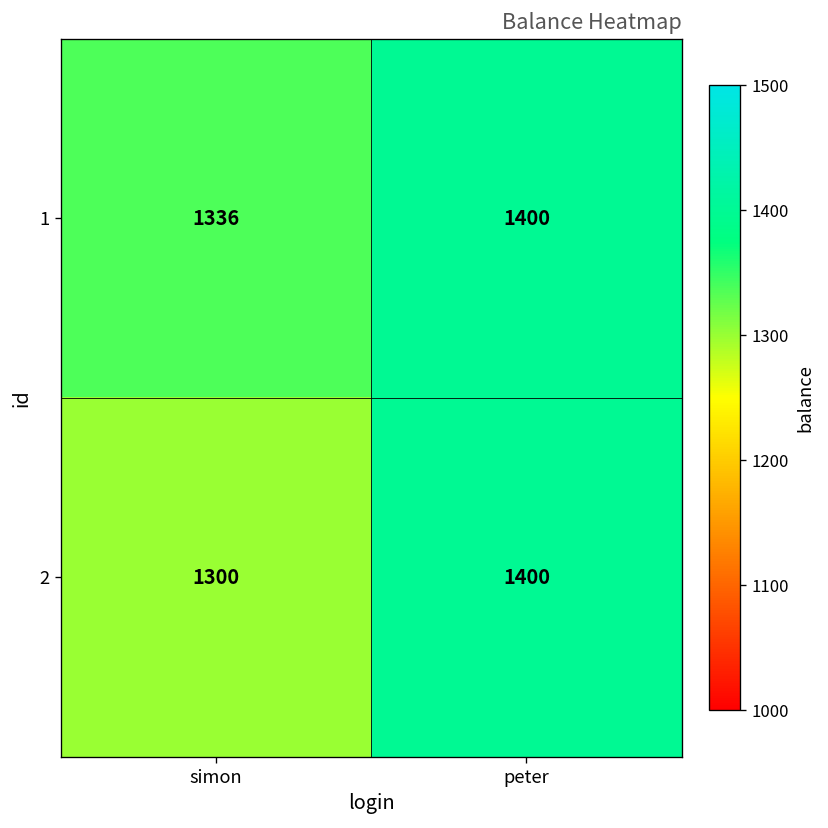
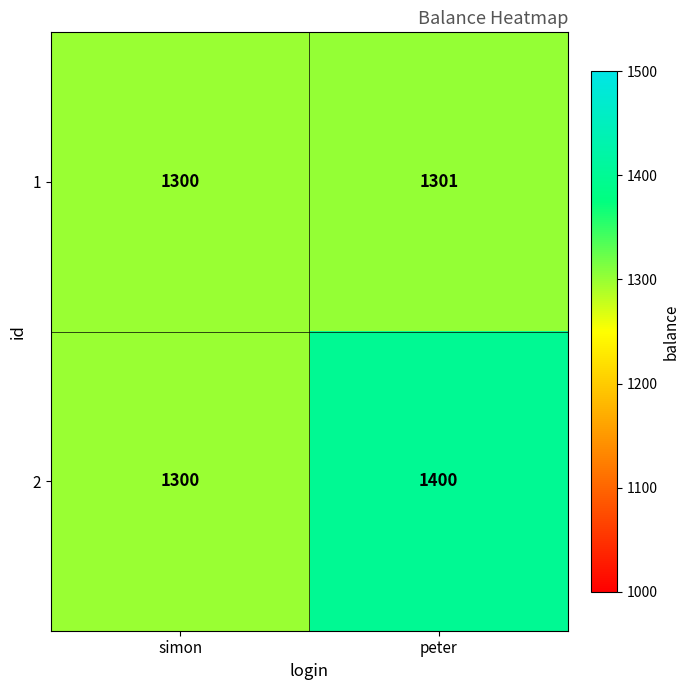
  {
    "1": {
-     "simon": 1336,
-     "peter": 1400
+     "simon": 1300,
+     "peter": 1301
    },
    "2": {
      "simon": 1300,
      "peter": 1400
    }
  }
